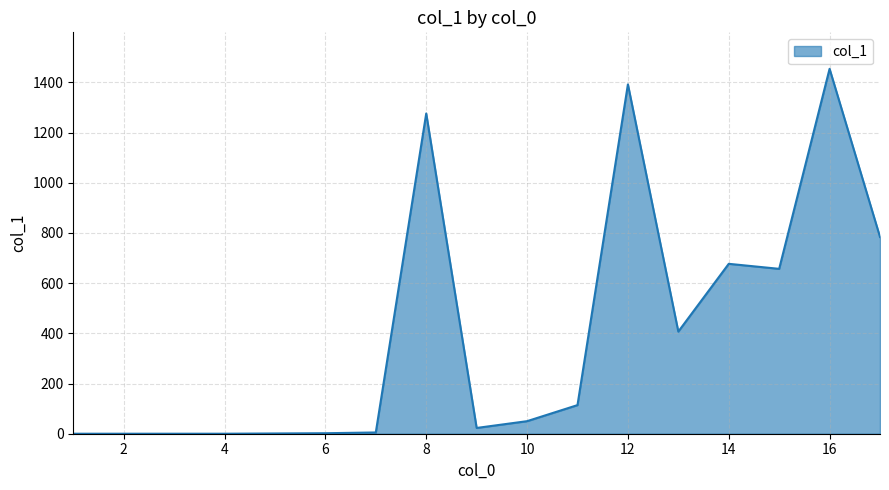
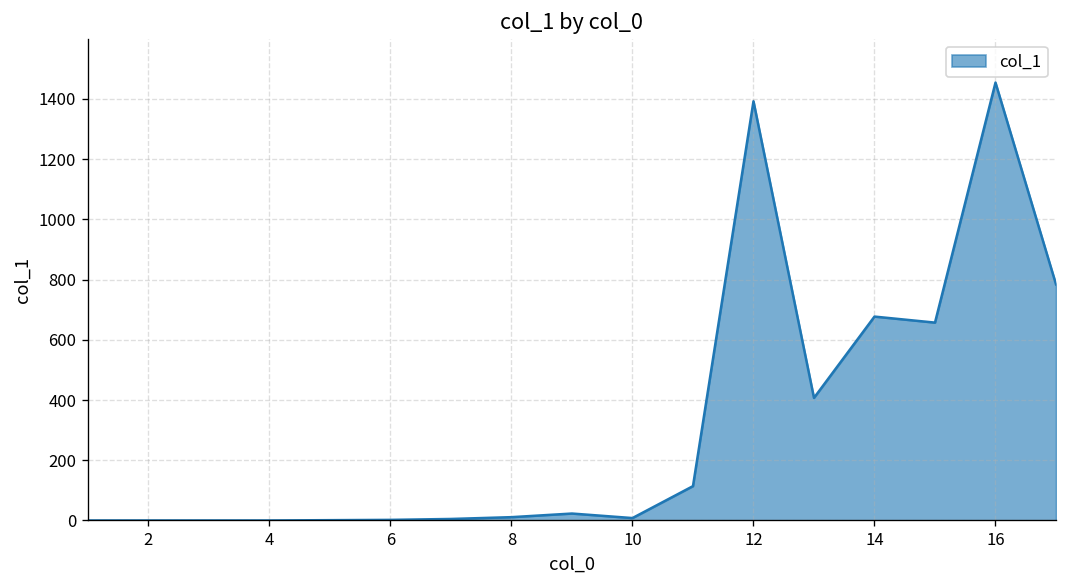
  {
    "2": 0,
    "4": 0,
    "6": 0,
-   "8": 1280,
-   "10": 50,
+   "8": 10,
+   "10": 10,
    "12": 1390,
    "14": 680,
    "16": 1450
  }
